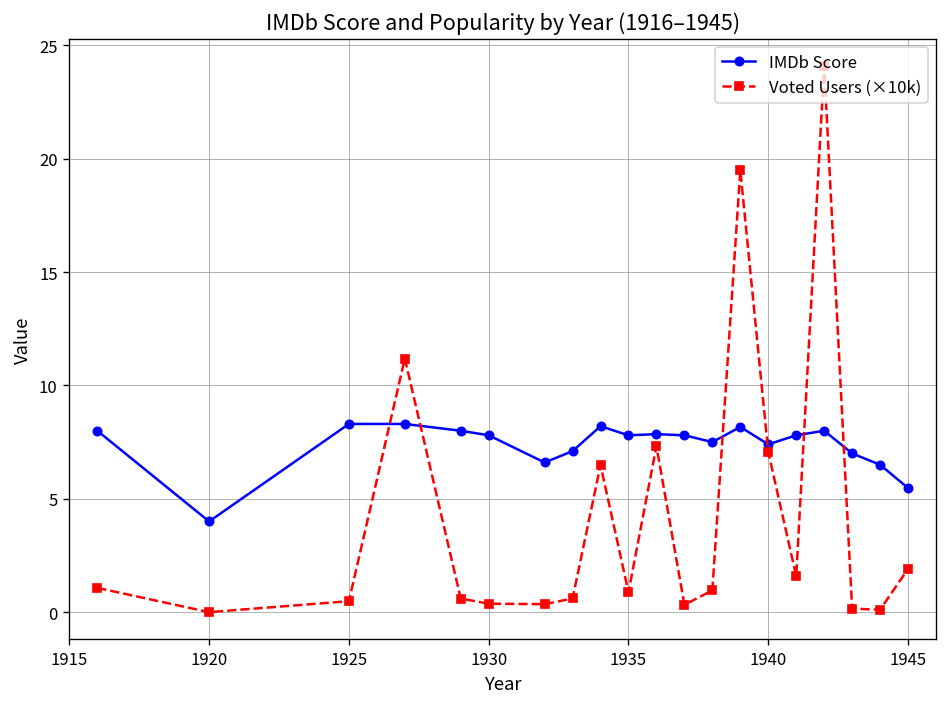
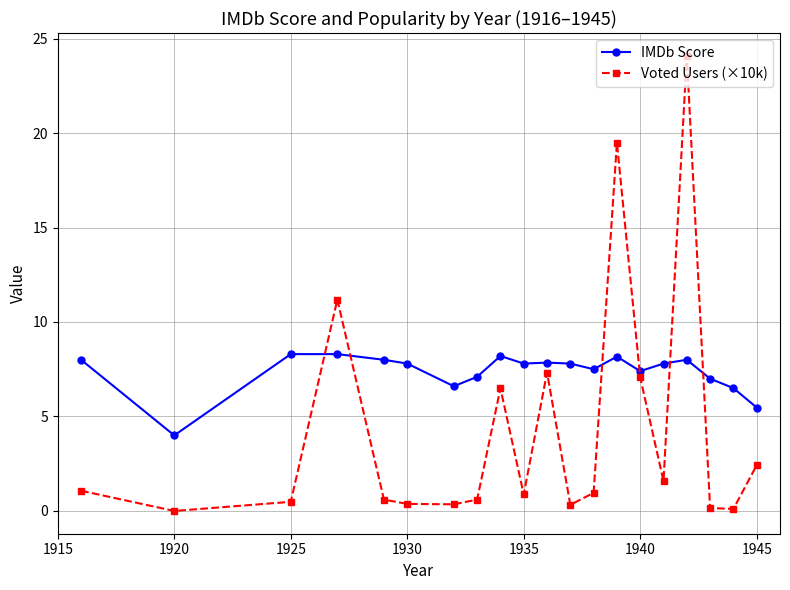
  {
    "IMDb Score": {
      "1920": 4.0,
      "1925": 8.3,
      "1930": 7.8,
      "1935": 7.8,
      "1940": 7.4,
      "1945": 5.5
    },
    "Voted Users (×10k)": {
      "1920": 0.0,
      "1925": 0.5,
      "1930": 0.4,
      "1935": 0.9,
      "1940": 7.1,
-     "1945": 1.9
+     "1945": 2.4
    }
  }
